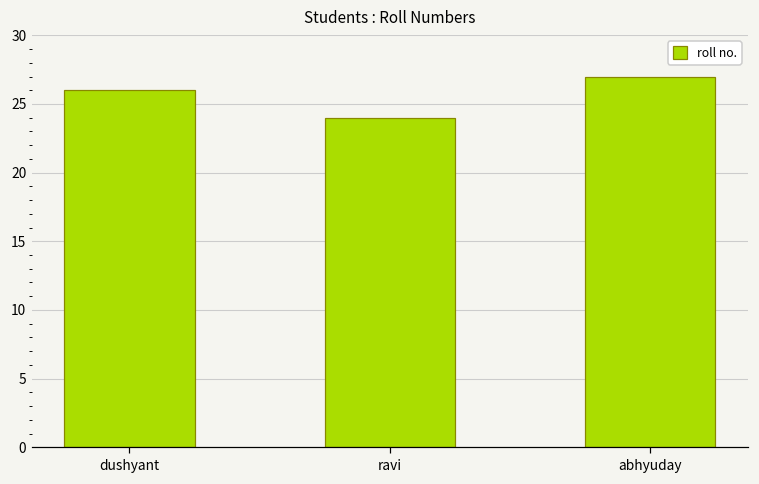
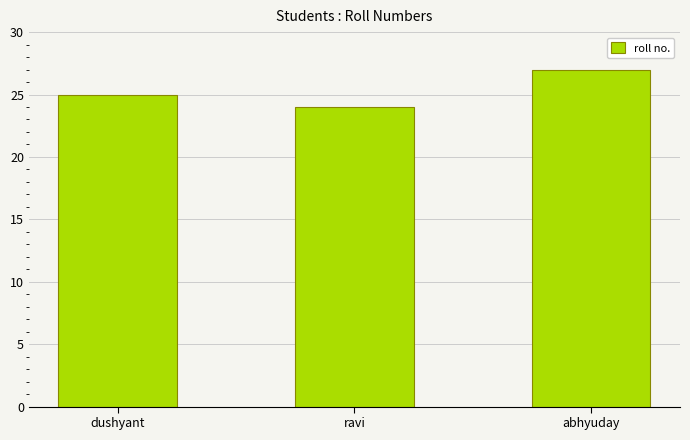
  {
-   "dushyant": 26,
+   "dushyant": 25,
    "ravi": 24,
    "abhyuday": 27
  }
